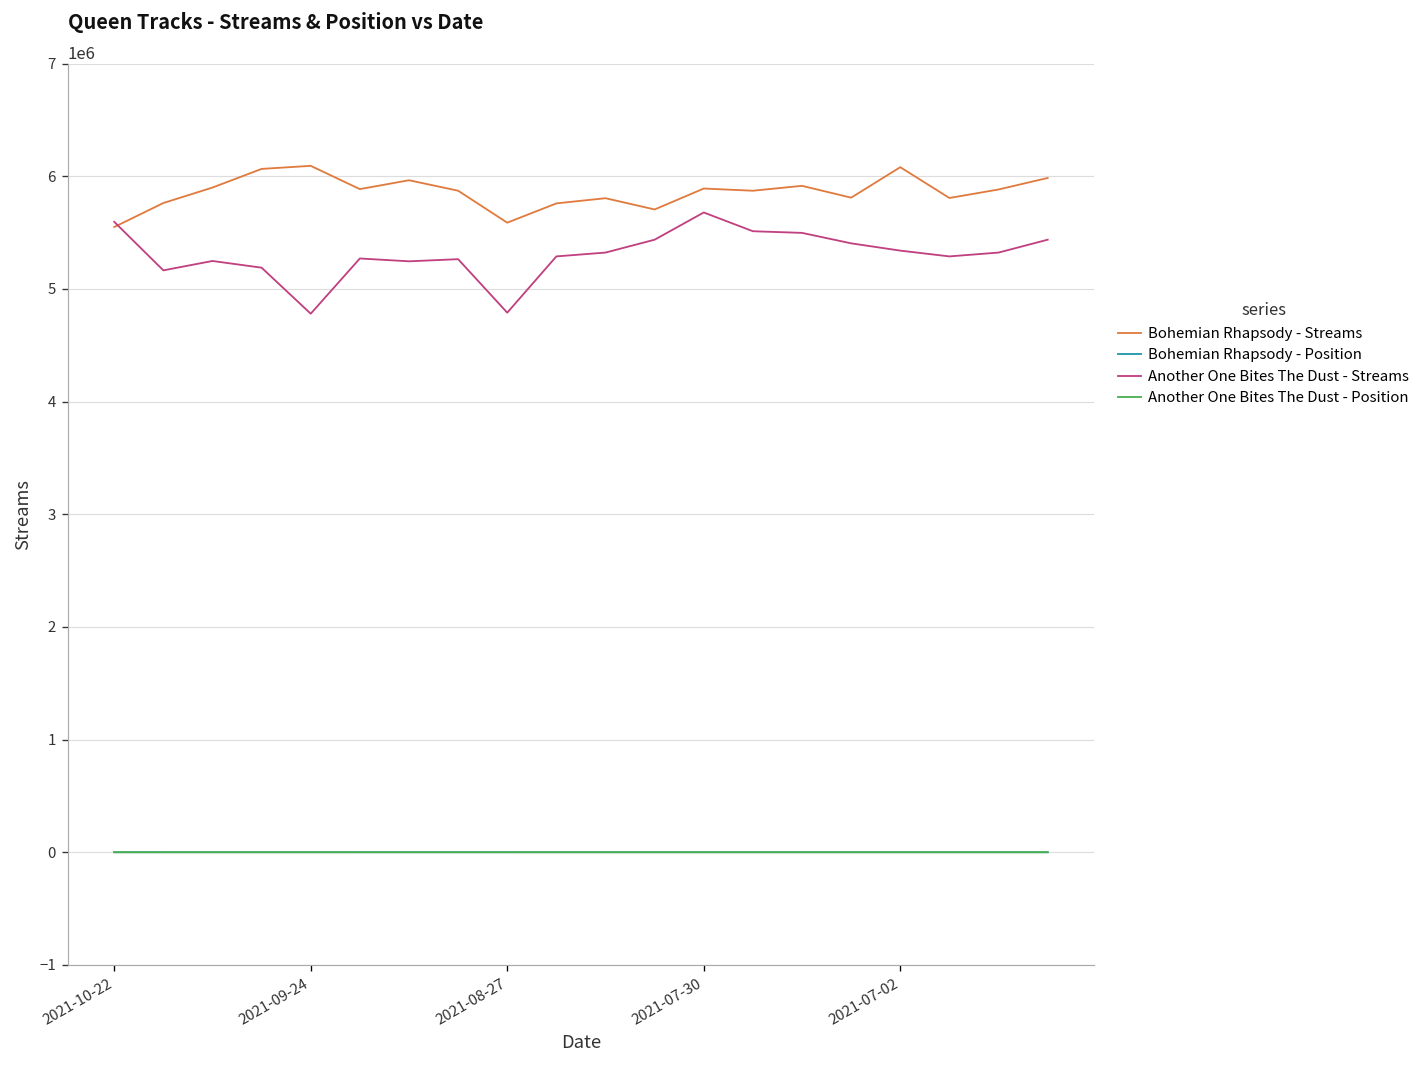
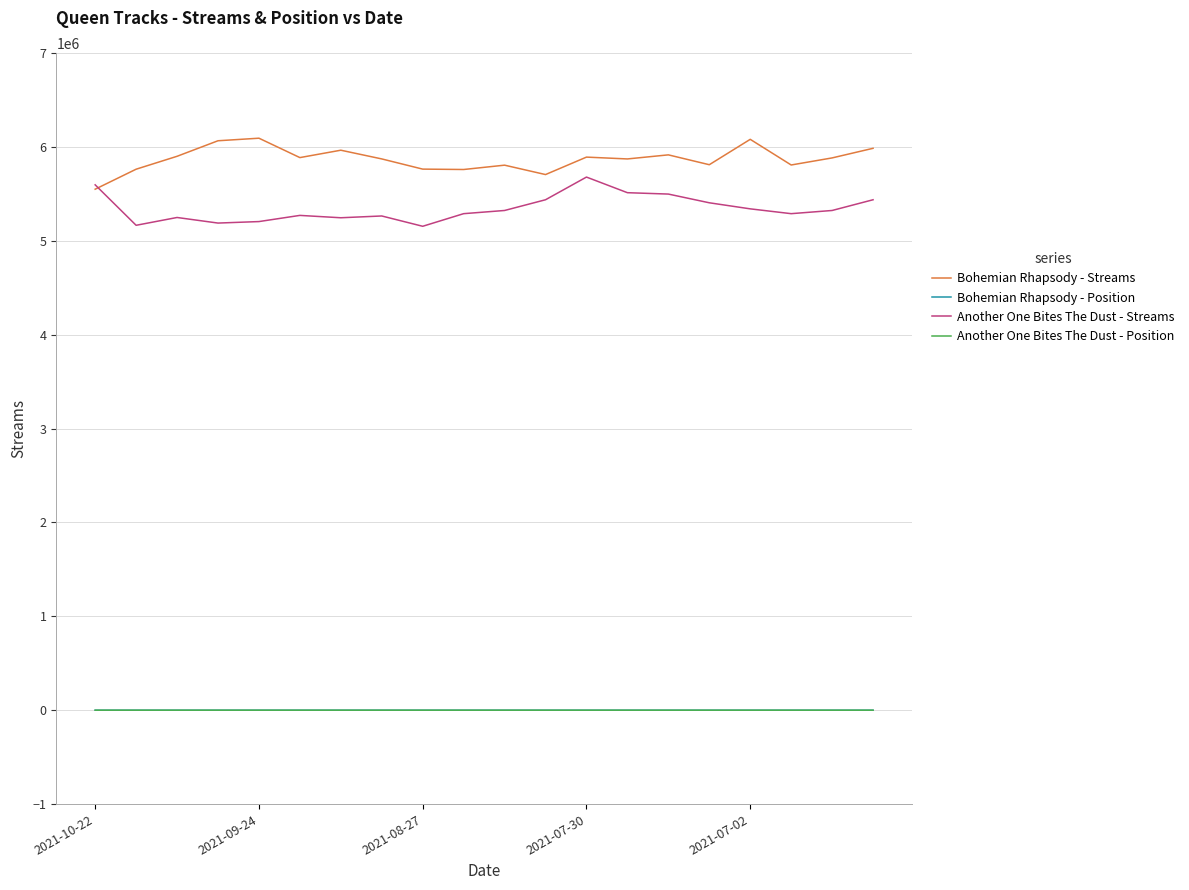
  {
    "Bohemian Rhapsody - Streams": {
      "2021-10-22": 5500000,
      "2021-09-24": 6100000,
-     "2021-08-27": 5600000,
+     "2021-08-27": 5800000,
      "2021-07-30": 5900000,
      "2021-07-02": 6100000
    },
    "Another One Bites The Dust - Position": {
      "2021-10-22": 0,
      "2021-09-24": 0,
      "2021-08-27": 0,
      "2021-07-30": 0,
      "2021-07-02": 0
    },
    "Another One Bites The Dust - Streams": {
      "2021-10-22": 5600000,
-     "2021-09-24": 4800000,
-     "2021-08-27": 4800000,
+     "2021-09-24": 5200000,
+     "2021-08-27": 5200000,
      "2021-07-30": 5700000,
      "2021-07-02": 5300000
    }
  }
